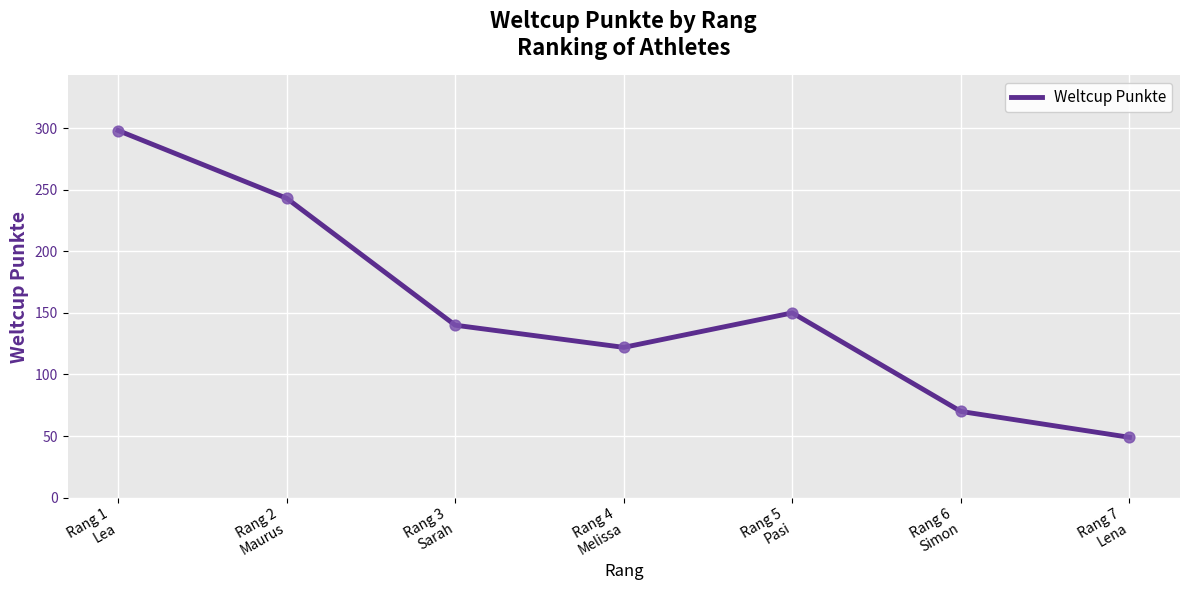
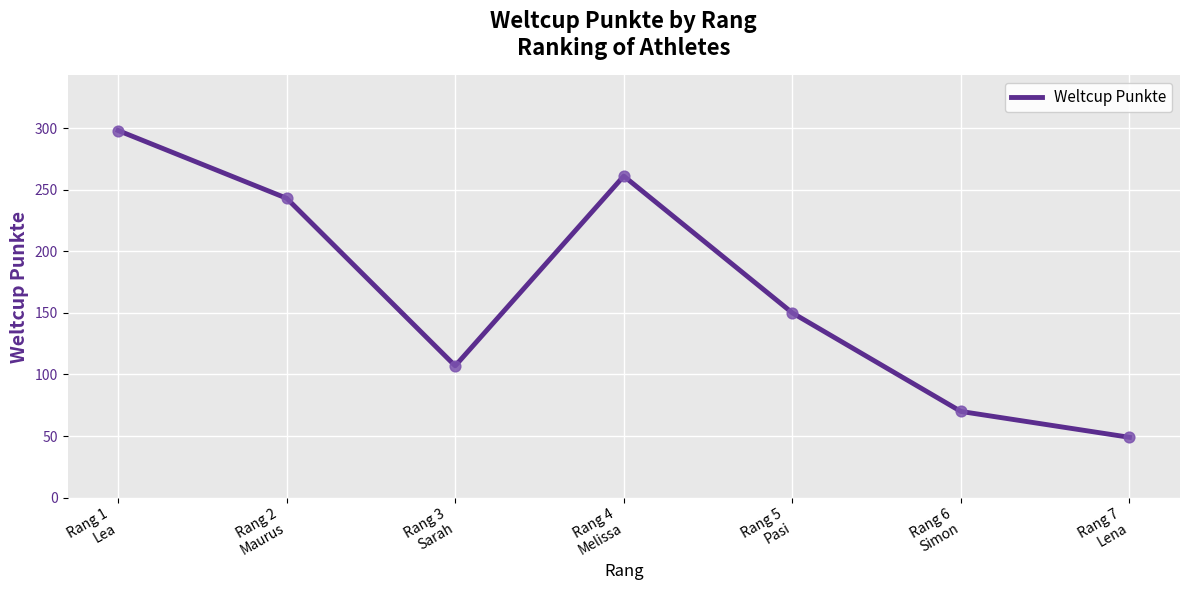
  {
    "Rang 1 Lea": 298,
    "Rang 2 Maurus": 243,
-   "Rang 3 Sarah": 140,
-   "Rang 4 Melissa": 122,
+   "Rang 3 Sarah": 107,
+   "Rang 4 Melissa": 261,
    "Rang 5 Pasi": 150,
    "Rang 6 Simon": 70,
    "Rang 7 Lena": 49
  }
